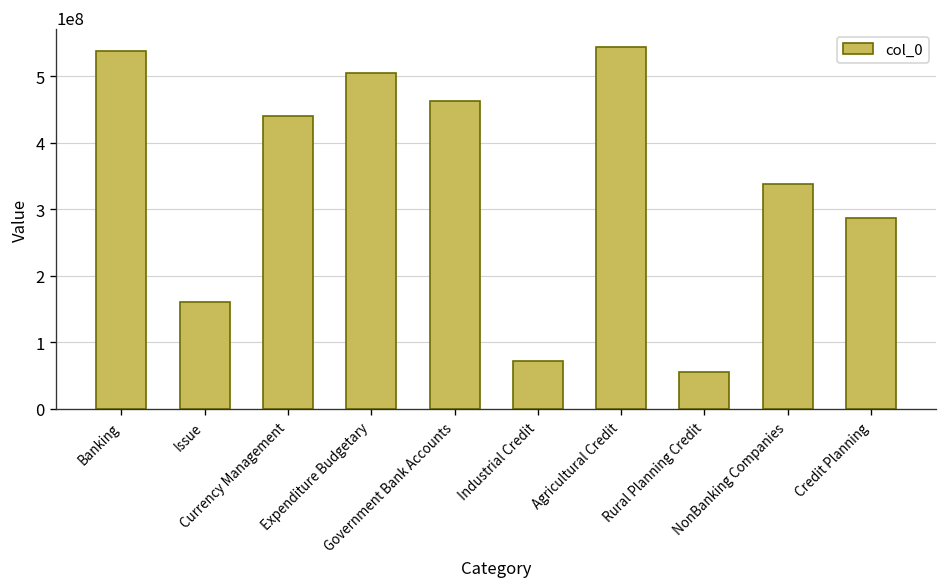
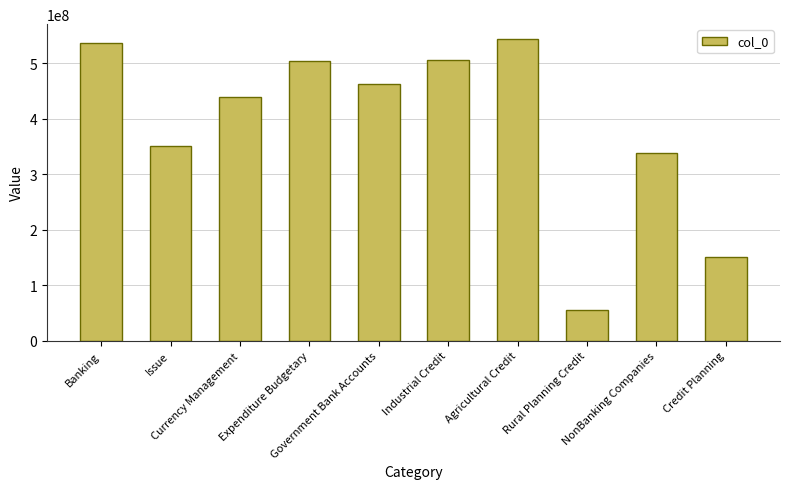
  {
    "Banking": 540000000,
-   "Issue": 160000000,
+   "Issue": 350000000,
    "Currency Management": 440000000,
    "Expenditure Budgetary": 510000000,
    "Government Bank Accounts": 460000000,
-   "Industrial Credit": 70000000,
+   "Industrial Credit": 510000000,
    "Agricultural Credit": 540000000,
    "Rural Planning Credit": 60000000,
    "NonBanking Companies": 340000000,
-   "Credit Planning": 290000000
+   "Credit Planning": 150000000
  }
